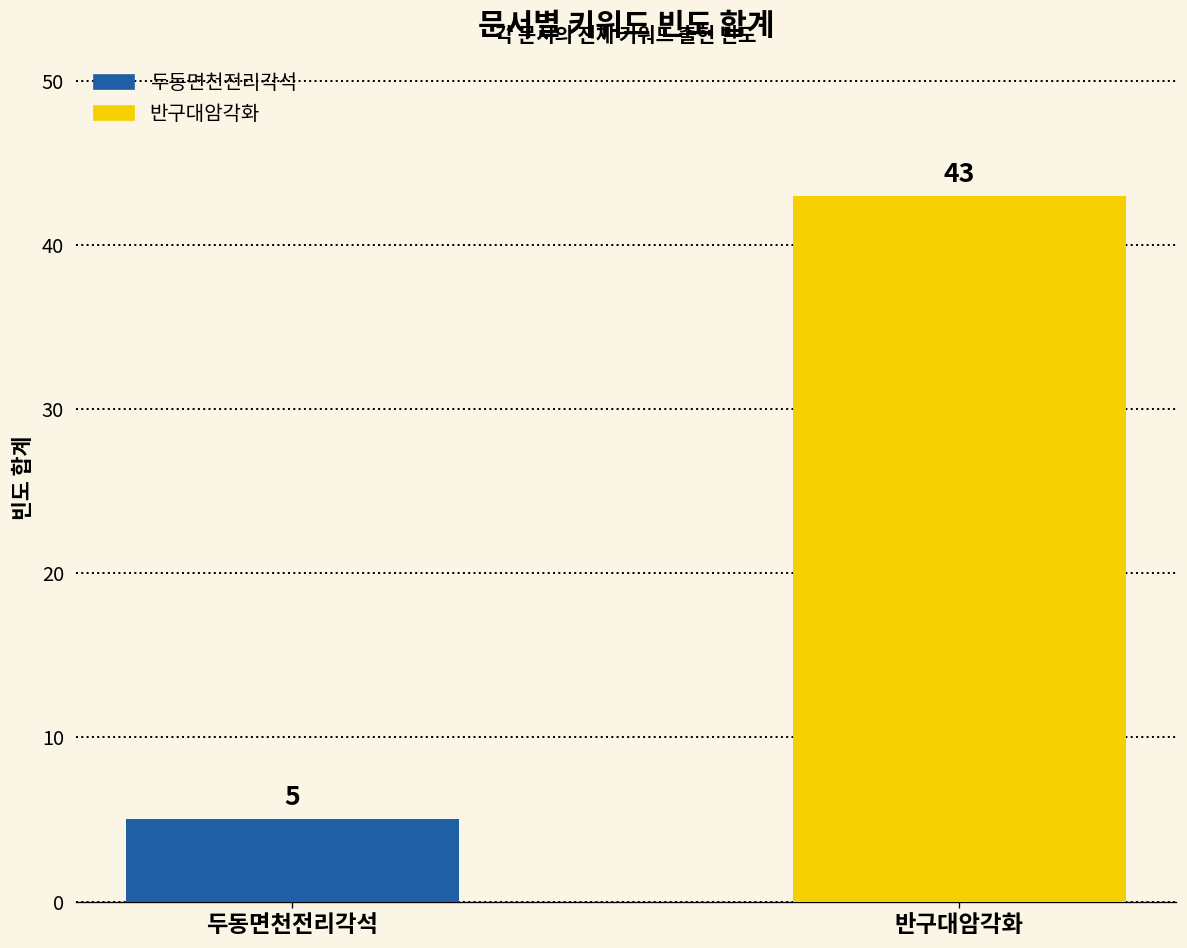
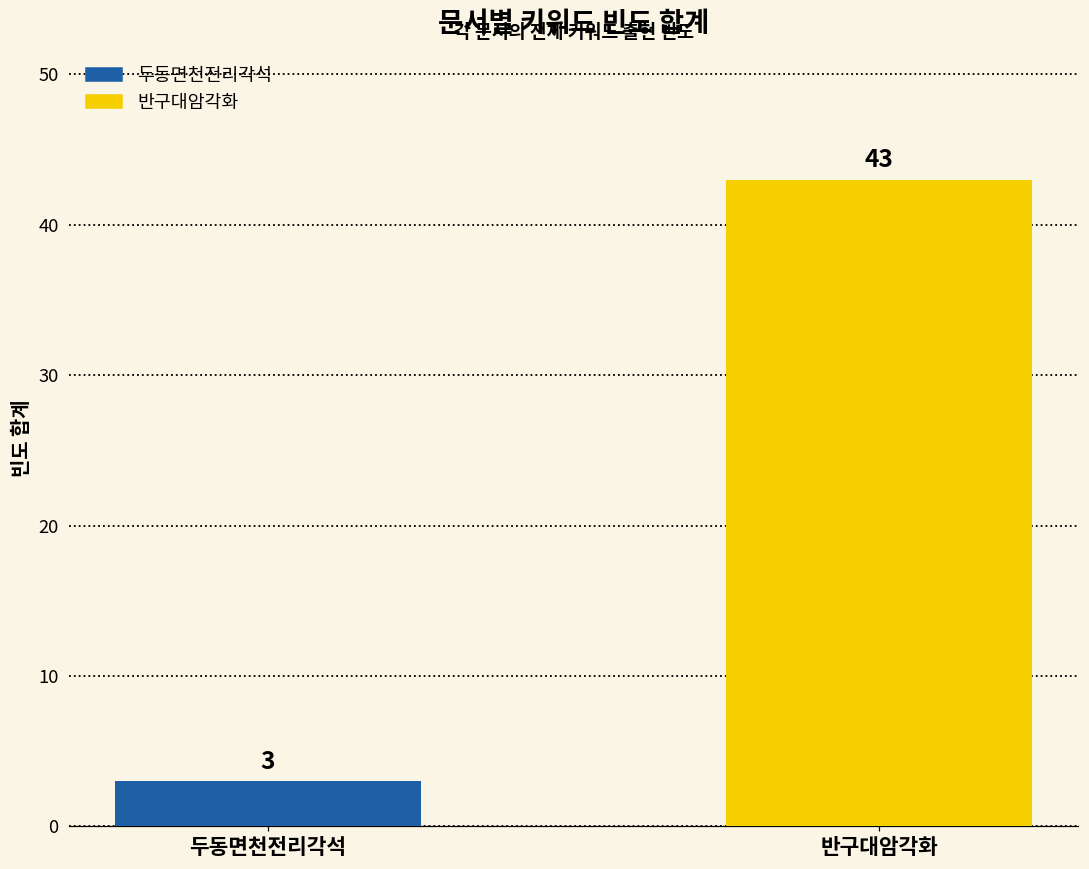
  {
-   "두동면천전리각석": 5,
+   "두동면천전리각석": 3,
    "반구대암각화": 43
  }
